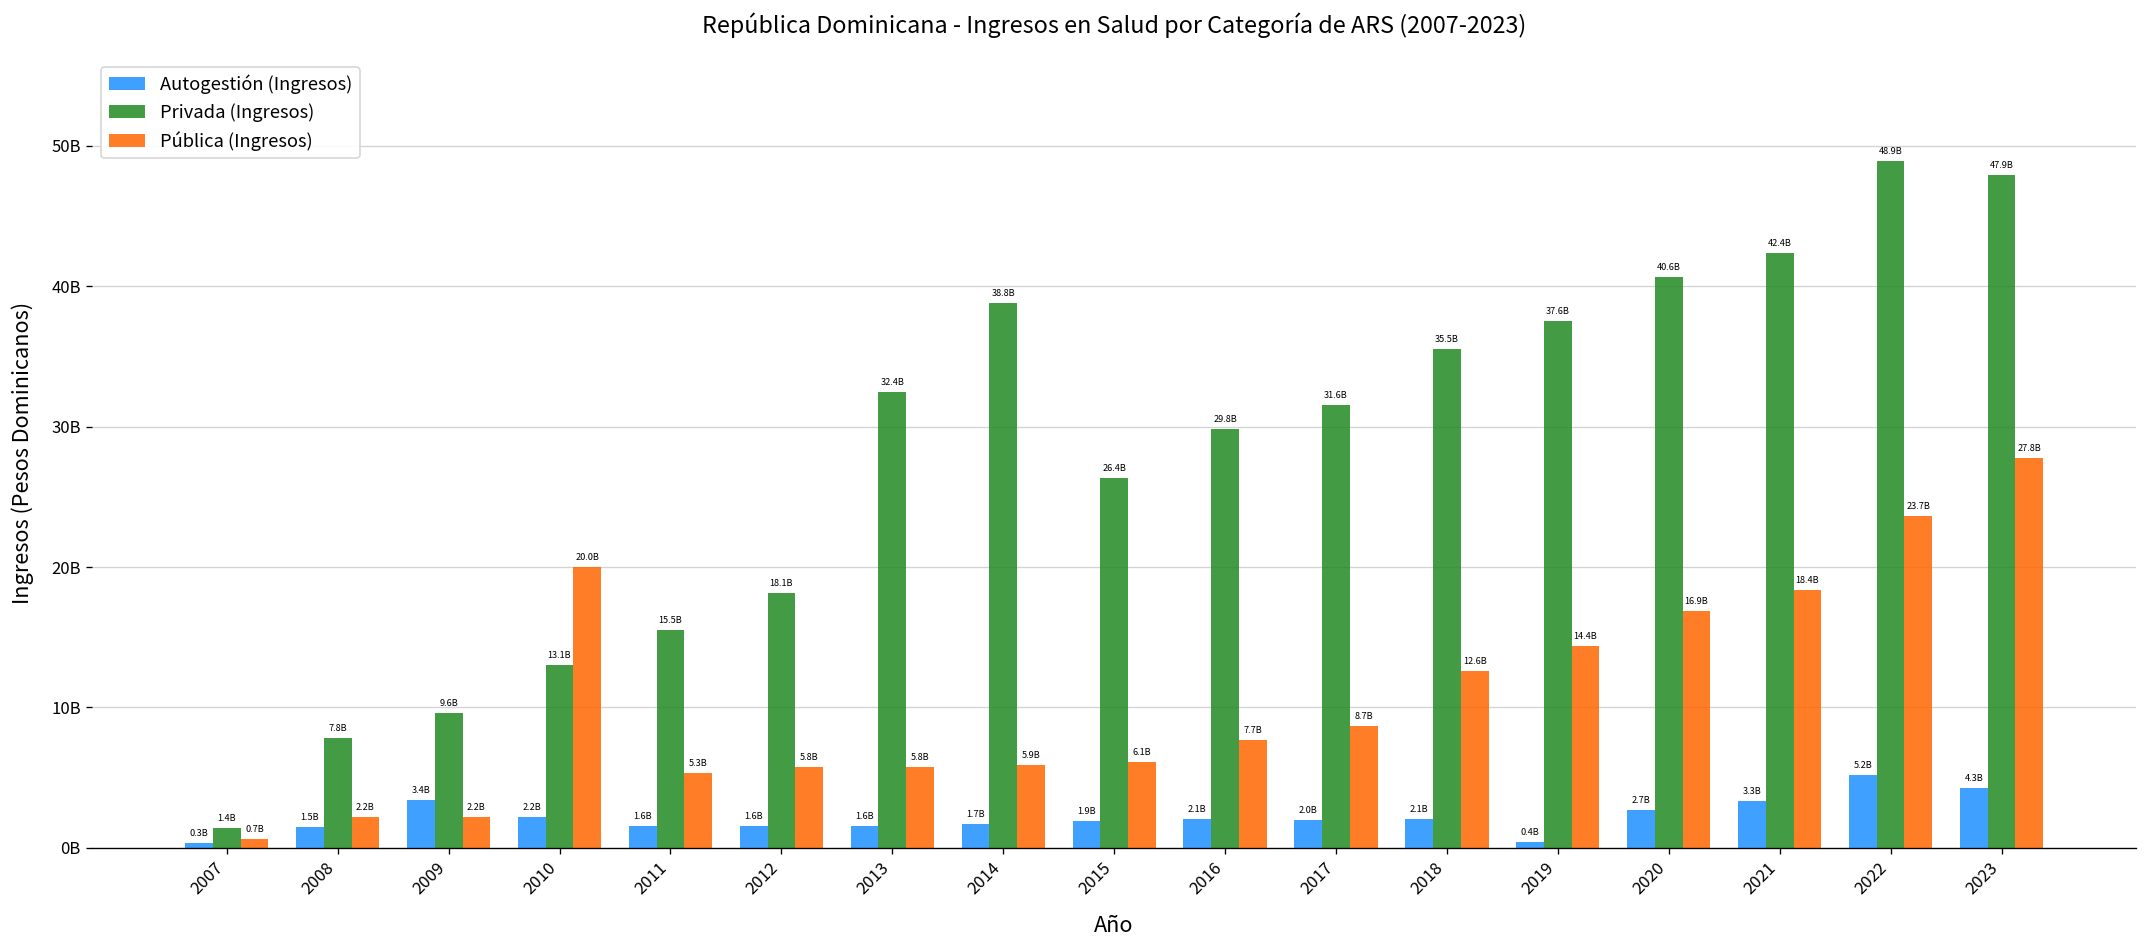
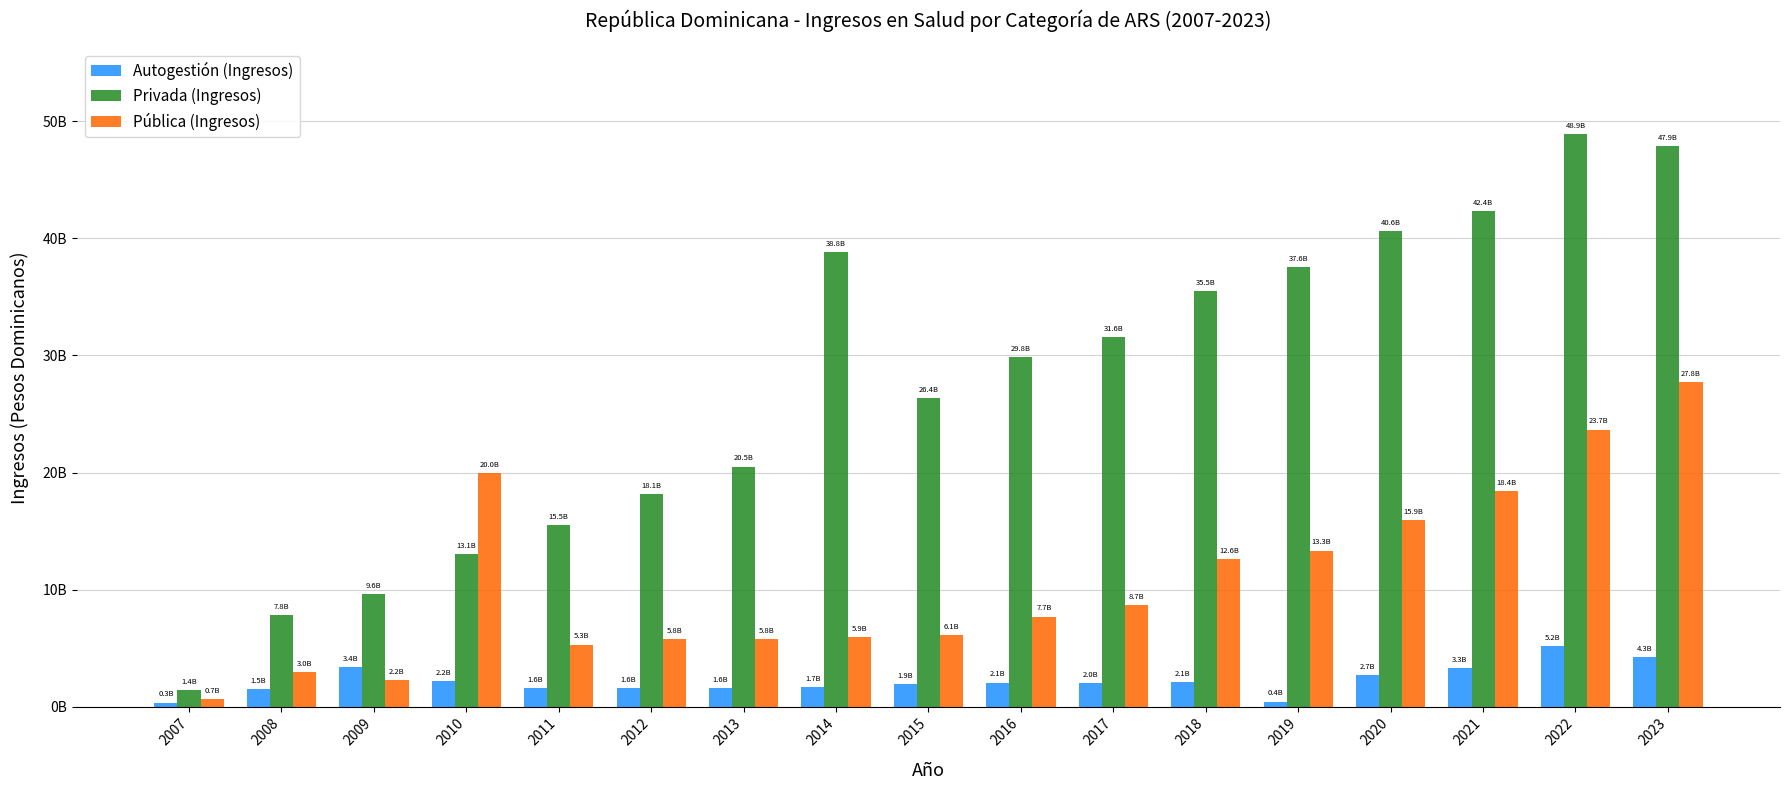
  {
    "Autogestión (Ingresos)": {
      "2007": "0.3B",
      "2008": "1.5B",
      "2009": "3.4B",
      "2010": "2.2B",
      "2011": "1.6B",
      "2012": "1.6B",
      "2013": "1.6B",
      "2014": "1.7B",
      "2015": "1.9B",
      "2016": "2.1B",
      "2017": "2.0B",
      "2018": "2.1B",
      "2019": "0.4B",
      "2020": "2.7B",
      "2021": "3.3B",
      "2022": "5.2B",
      "2023": "4.3B"
    },
    "Privada (Ingresos)": {
      "2007": "1.4B",
      "2008": "7.8B",
      "2009": "9.6B",
      "2010": "13.1B",
      "2011": "15.5B",
      "2012": "18.1B",
-     "2013": "32.4B",
+     "2013": "20.5B",
      "2014": "38.8B",
      "2015": "26.4B",
      "2016": "29.8B",
      "2017": "31.6B",
      "2018": "35.5B",
      "2019": "37.6B",
      "2020": "40.6B",
      "2021": "42.4B",
      "2022": "48.9B",
      "2023": "47.9B"
    },
    "Pública (Ingresos)": {
      "2007": "0.7B",
-     "2008": "2.2B",
+     "2008": "3.0B",
      "2009": "2.2B",
      "2010": "20.0B",
      "2011": "5.3B",
      "2012": "5.8B",
      "2013": "5.8B",
      "2014": "5.9B",
      "2015": "6.1B",
      "2016": "7.7B",
      "2017": "8.7B",
      "2018": "12.6B",
-     "2019": "14.4B",
-     "2020": "16.9B",
+     "2019": "13.3B",
+     "2020": "15.9B",
      "2021": "18.4B",
      "2022": "23.7B",
      "2023": "27.8B"
    }
  }
